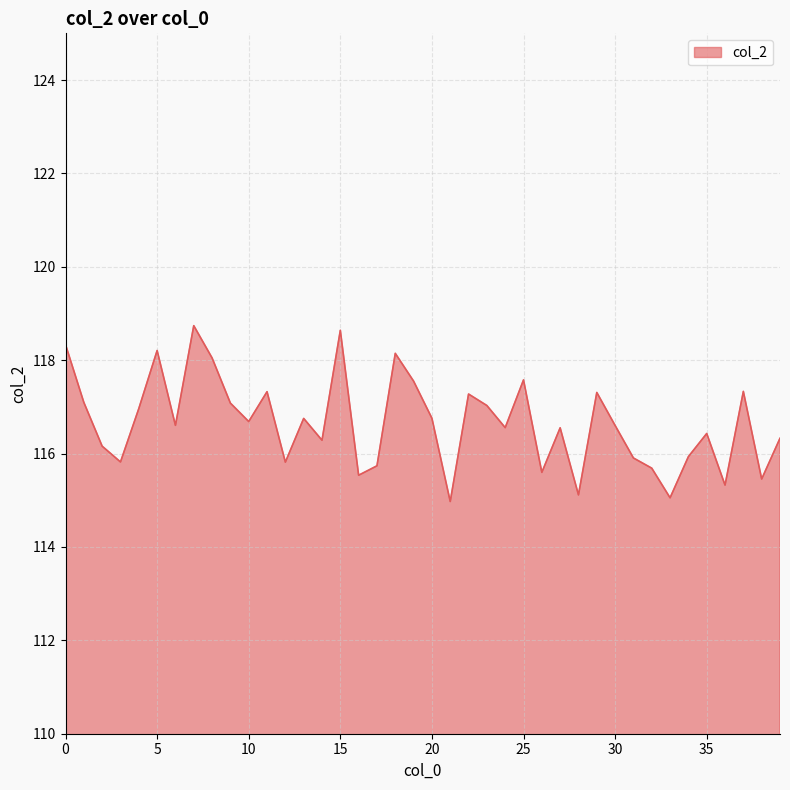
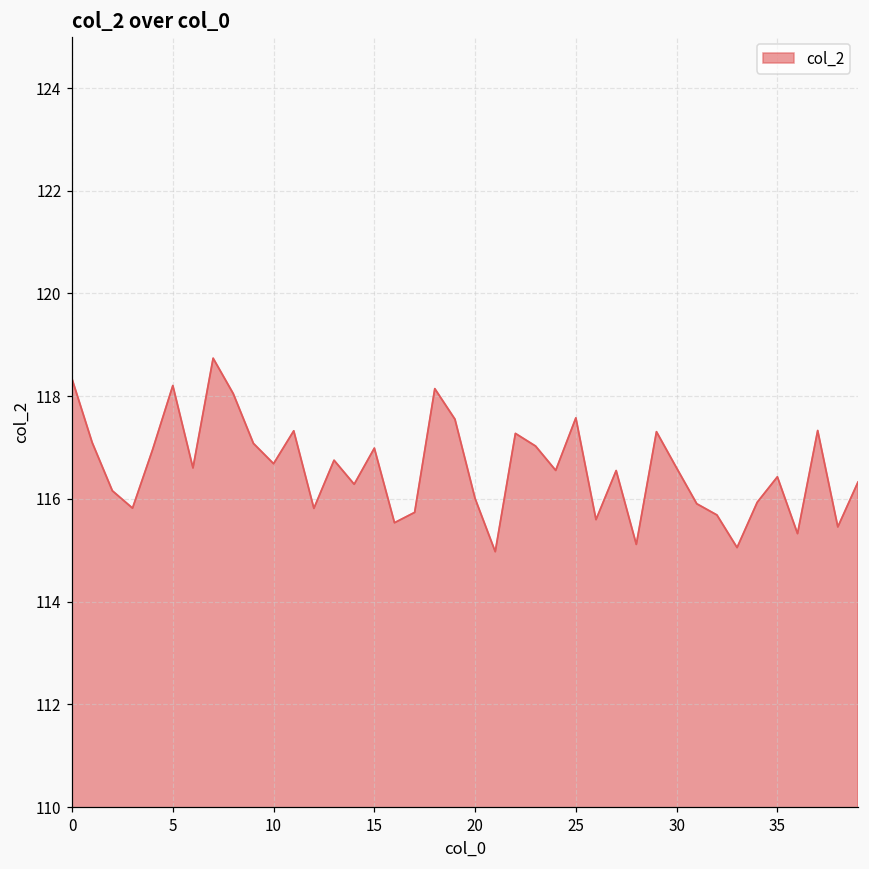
  {
    "0": 118.3,
    "5": 118.2,
    "10": 116.7,
-   "15": 118.6,
-   "20": 116.8,
+   "15": 117.0,
+   "20": 116.0,
    "25": 117.6,
    "30": 116.6,
    "35": 116.4
  }
